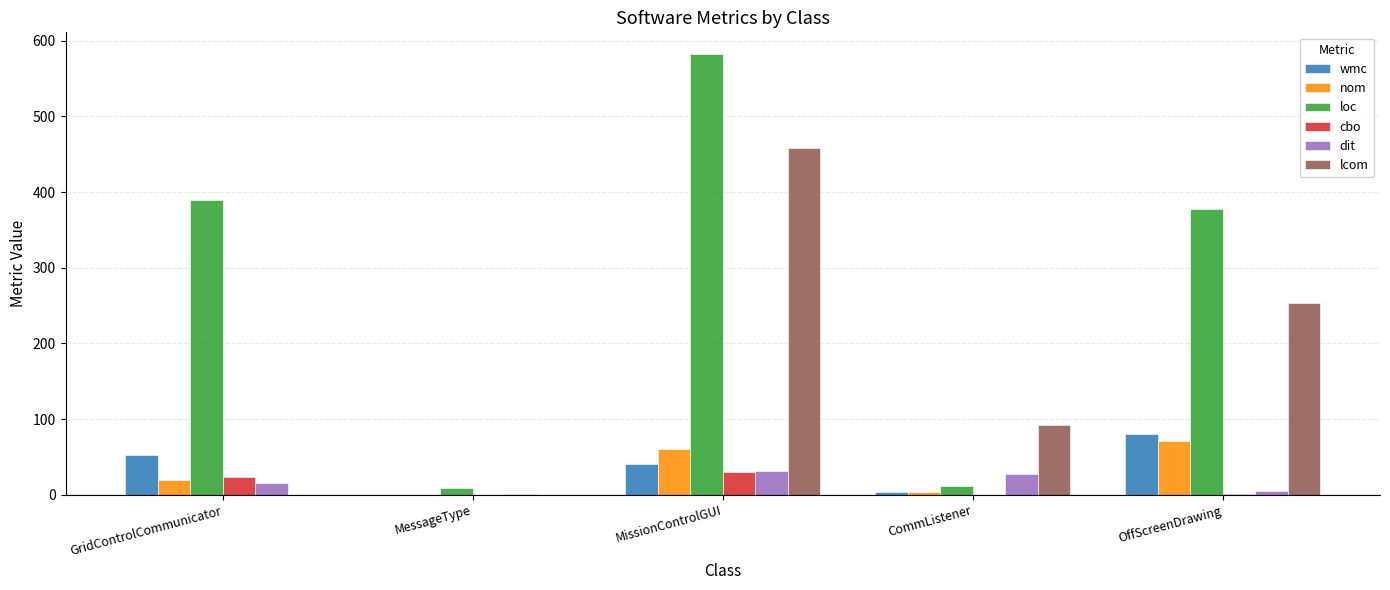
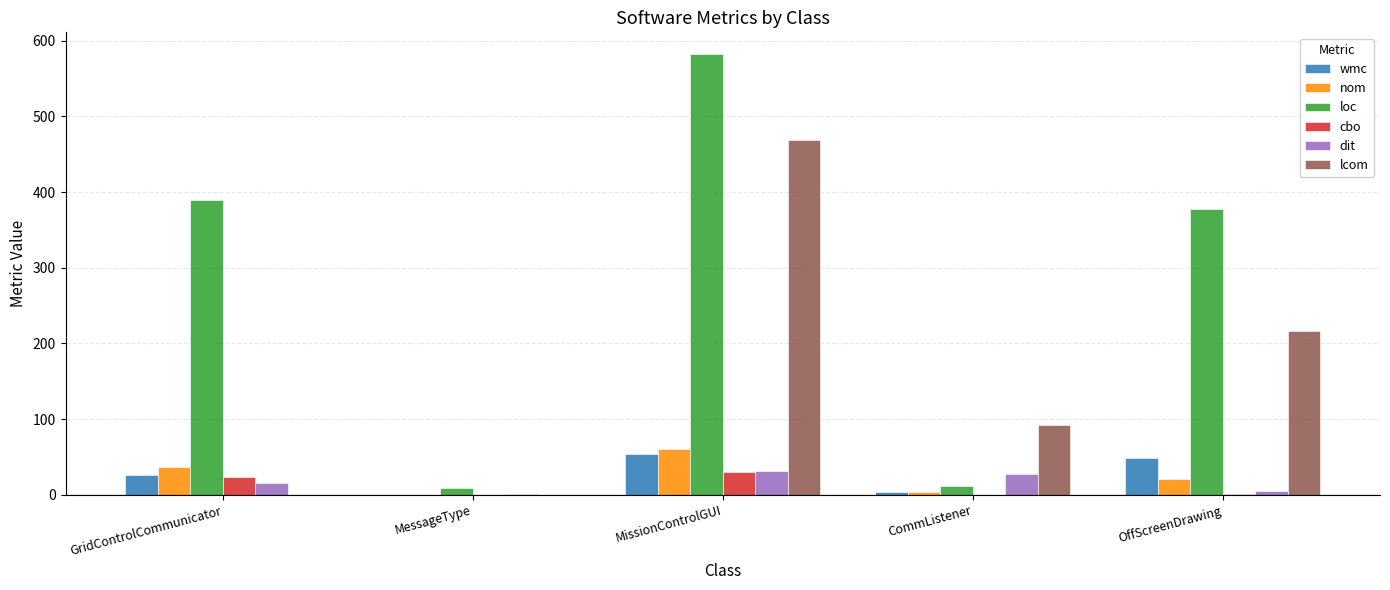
  {
    "wmc": {
-     "GridControlCommunicator": 50,
+     "GridControlCommunicator": 30,
      "MessageType": 0,
-     "MissionControlGUI": 40,
-     "OffScreenDrawing": 80
+     "MissionControlGUI": 50,
+     "OffScreenDrawing": 50
    },
    "nom": {
-     "GridControlCommunicator": 20,
+     "GridControlCommunicator": 40,
      "MessageType": 0,
      "MissionControlGUI": 60,
-     "OffScreenDrawing": 70
+     "OffScreenDrawing": 20
    },
    "loc": {
      "GridControlCommunicator": 390,
      "MessageType": 10,
      "MissionControlGUI": 580,
      "CommListener": 10,
      "OffScreenDrawing": 380
    },
    "cbo": {
      "GridControlCommunicator": 20,
      "MessageType": 0,
      "MissionControlGUI": 30,
      "CommListener": 0
    },
    "dit": {
      "GridControlCommunicator": 20,
      "MissionControlGUI": 30,
      "CommListener": 30,
      "OffScreenDrawing": 10
    },
    "lcom": {
      "GridControlCommunicator": 0,
      "MessageType": 0,
-     "MissionControlGUI": 460,
+     "MissionControlGUI": 470,
      "CommListener": 90,
-     "OffScreenDrawing": 250
+     "OffScreenDrawing": 220
    }
  }
